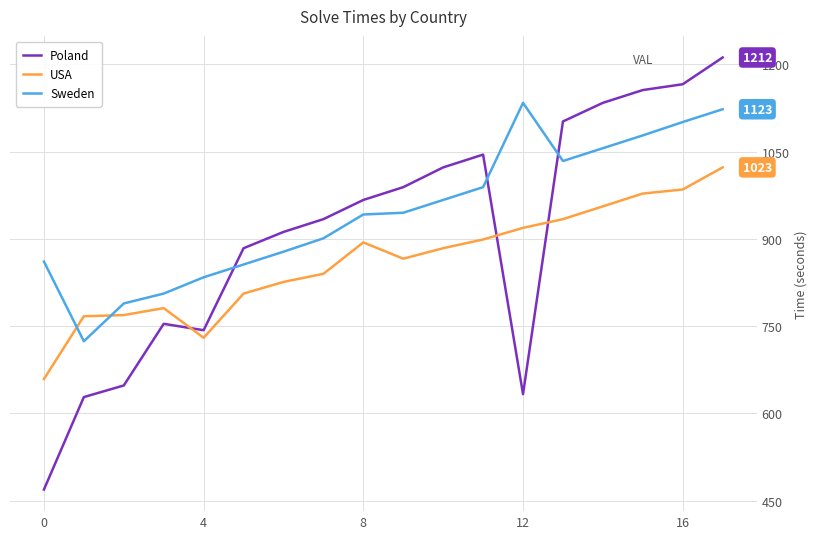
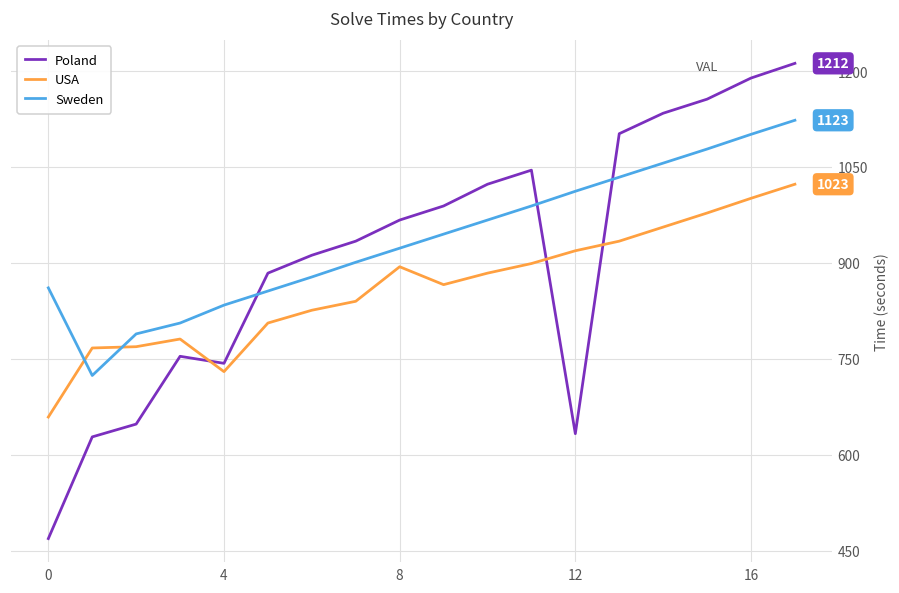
  {
    "Poland": {
      "0": 470,
      "4": 740,
      "8": 970,
      "12": 630,
-     "16": 1170
+     "16": 1190
    },
    "USA": {
      "0": 660,
      "4": 730,
      "8": 890,
      "12": 920,
-     "16": 990
+     "16": 1000
    },
    "Sweden": {
      "0": 860,
      "4": 830,
-     "8": 940,
-     "12": 1130,
+     "8": 920,
+     "12": 1010,
      "16": 1100
    }
  }
